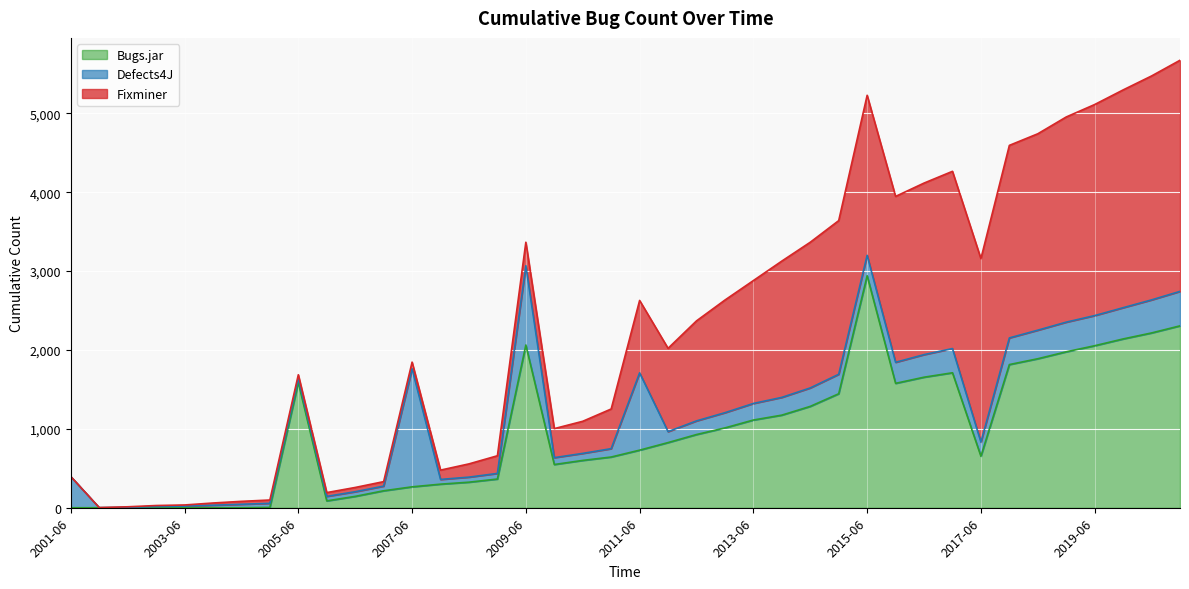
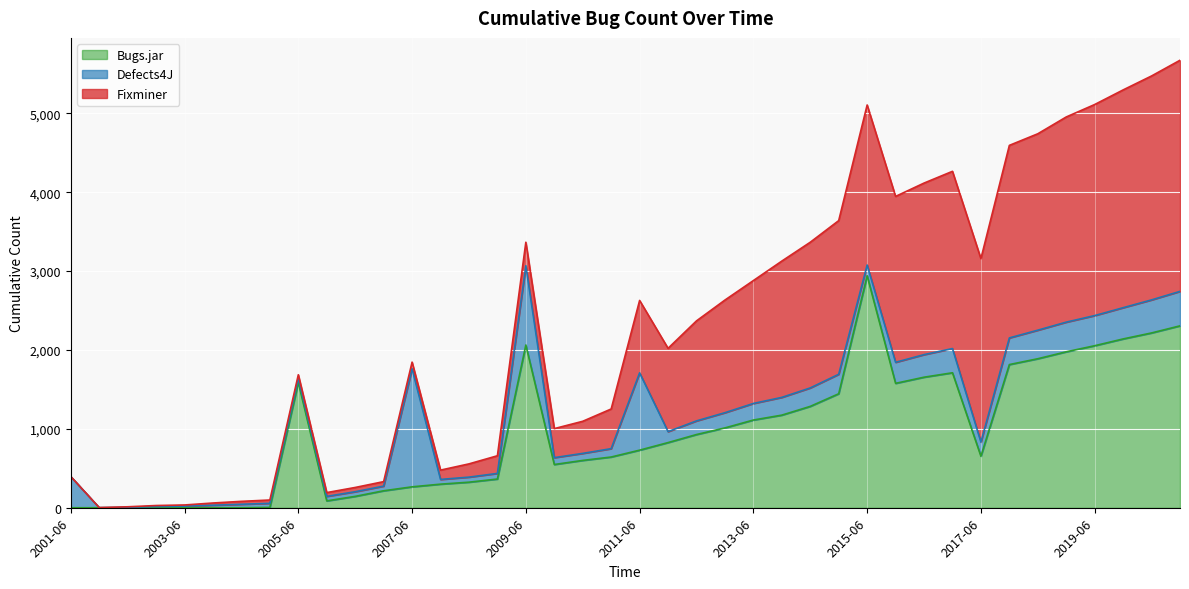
  {
    "Bugs.jar": {
      "2001-06": "0",
      "2005-06": "1,600",
      "2007-06": "300",
      "2009-06": "2,100",
      "2011-06": "700",
      "2013-06": "1,100",
      "2015-06": "2,900",
      "2017-06": "700",
      "2019-06": "2,100"
    },
    "Defects4J": {
      "2005-06": "100",
      "2007-06": "1,500",
      "2009-06": "1,000",
      "2011-06": "1,000",
      "2013-06": "200",
-     "2015-06": "300",
+     "2015-06": "100",
      "2017-06": "200",
      "2019-06": "400"
    },
    "Fixminer": {
      "2005-06": "0",
      "2007-06": "100",
      "2009-06": "300",
      "2011-06": "900",
      "2013-06": "1,600",
      "2015-06": "2,000",
      "2017-06": "2,300",
      "2019-06": "2,700"
    }
  }
